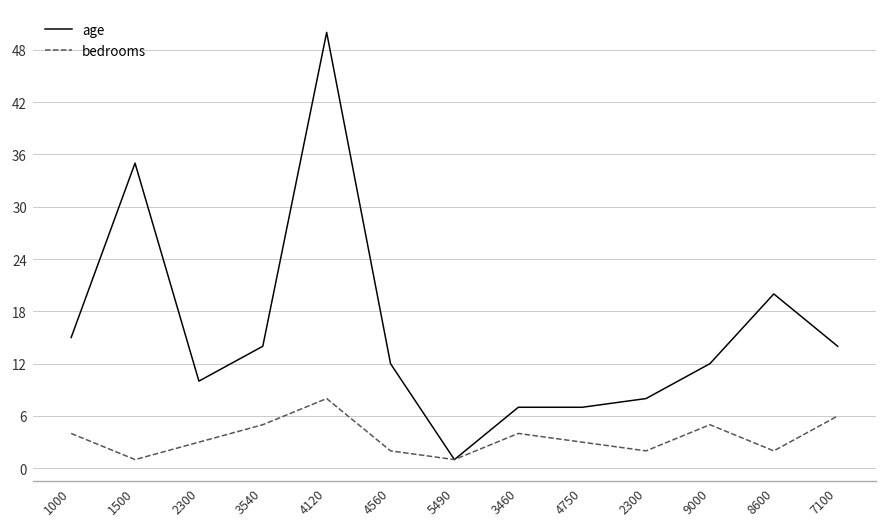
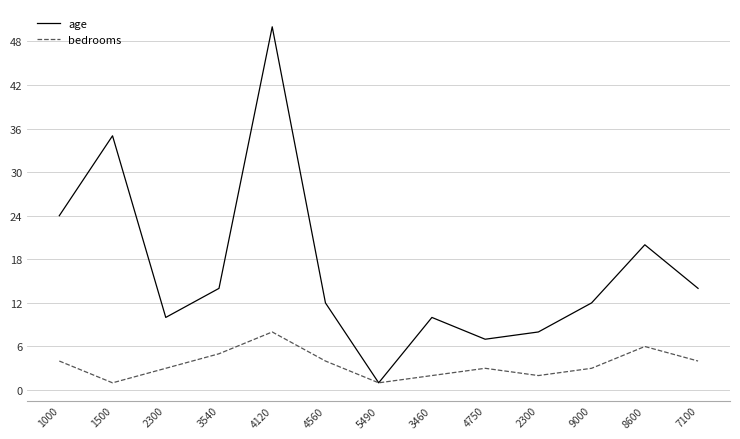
  {
    "age": {
-     "1000": 15,
+     "1000": 24,
      "1500": 35,
      "3540": 14,
      "4120": 50,
      "4560": 12,
-     "3460": 7,
+     "3460": 10,
      "4750": 7,
      "9000": 12,
      "8600": 20,
      "7100": 14
    },
    "bedrooms": {
      "1000": 4,
      "1500": 1,
      "3540": 5,
      "4120": 8,
-     "4560": 2,
-     "3460": 4,
+     "4560": 4,
+     "3460": 2,
      "4750": 3,
-     "9000": 5,
-     "8600": 2,
-     "7100": 6
+     "9000": 3,
+     "8600": 6,
+     "7100": 4
    }
  }
